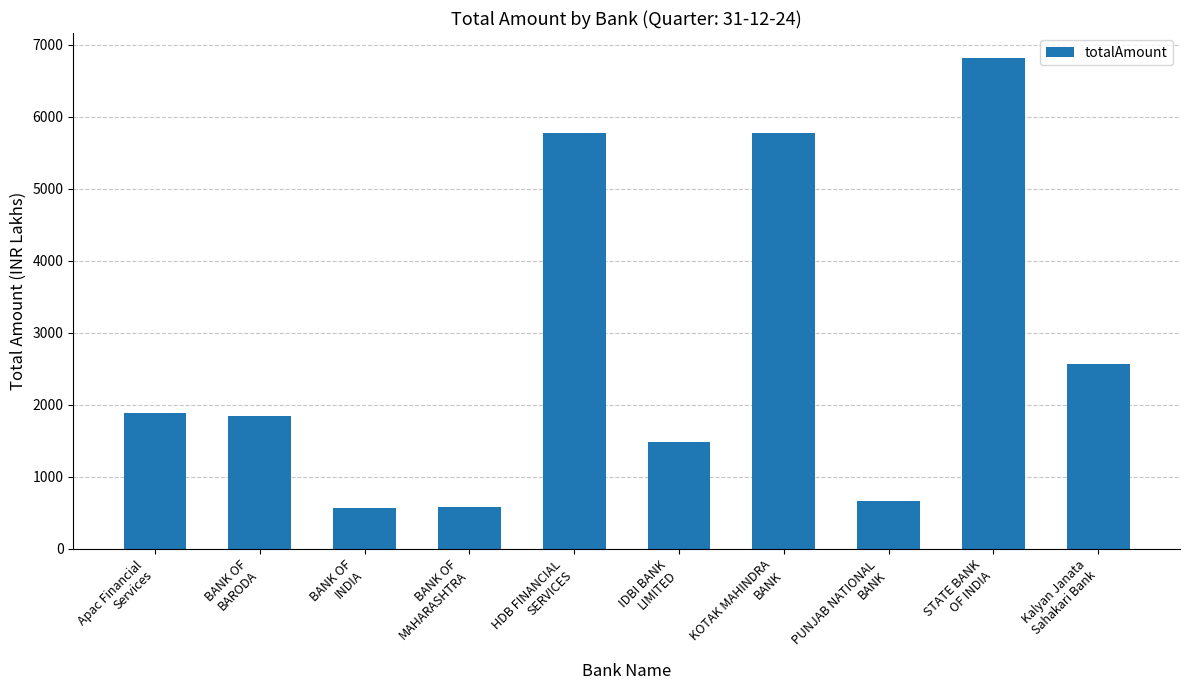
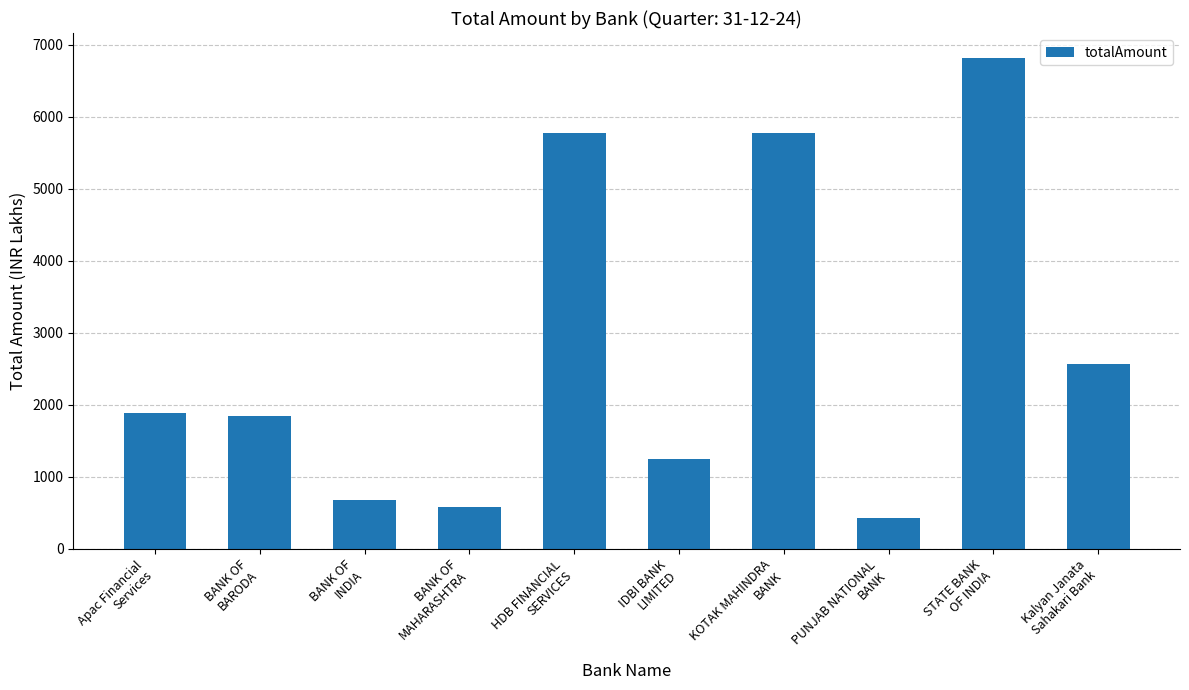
  {
    "Apac Financial Services": 1900,
    "BANK OF BARODA": 1800,
-   "BANK OF INDIA": 600,
+   "BANK OF INDIA": 700,
    "BANK OF MAHARASHTRA": 600,
    "HDB FINANCIAL SERVICES": 5800,
-   "IDBI BANK LIMITED": 1500,
+   "IDBI BANK LIMITED": 1200,
    "KOTAK MAHINDRA BANK": 5800,
-   "PUNJAB NATIONAL BANK": 700,
+   "PUNJAB NATIONAL BANK": 400,
    "STATE BANK OF INDIA": 6800,
    "Kalyan Janata Sahakari Bank": 2600
  }
